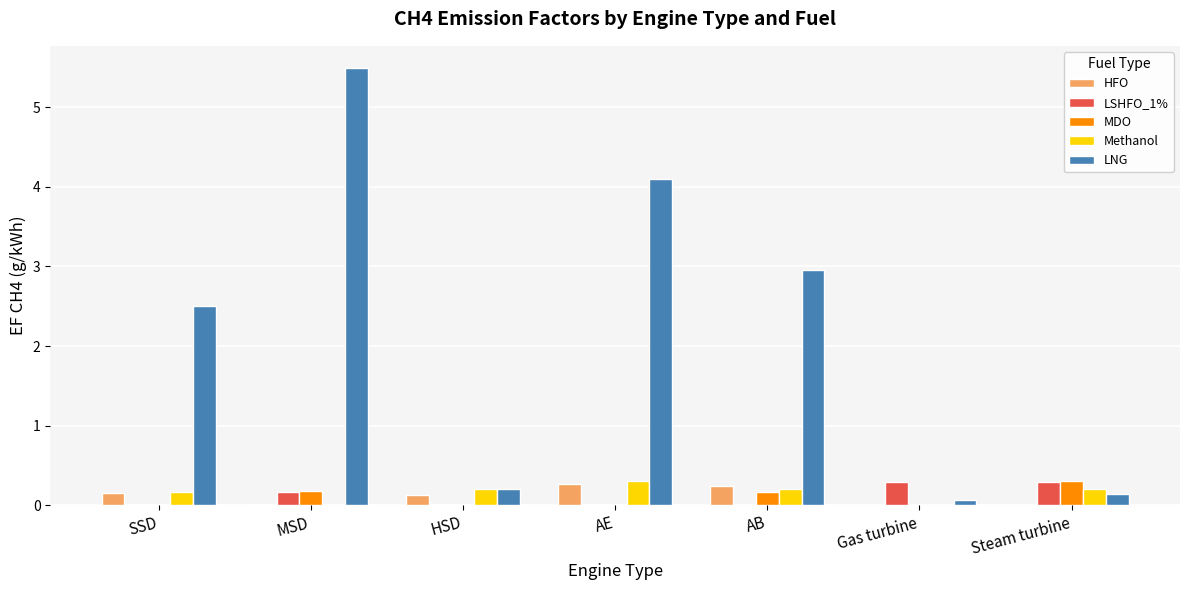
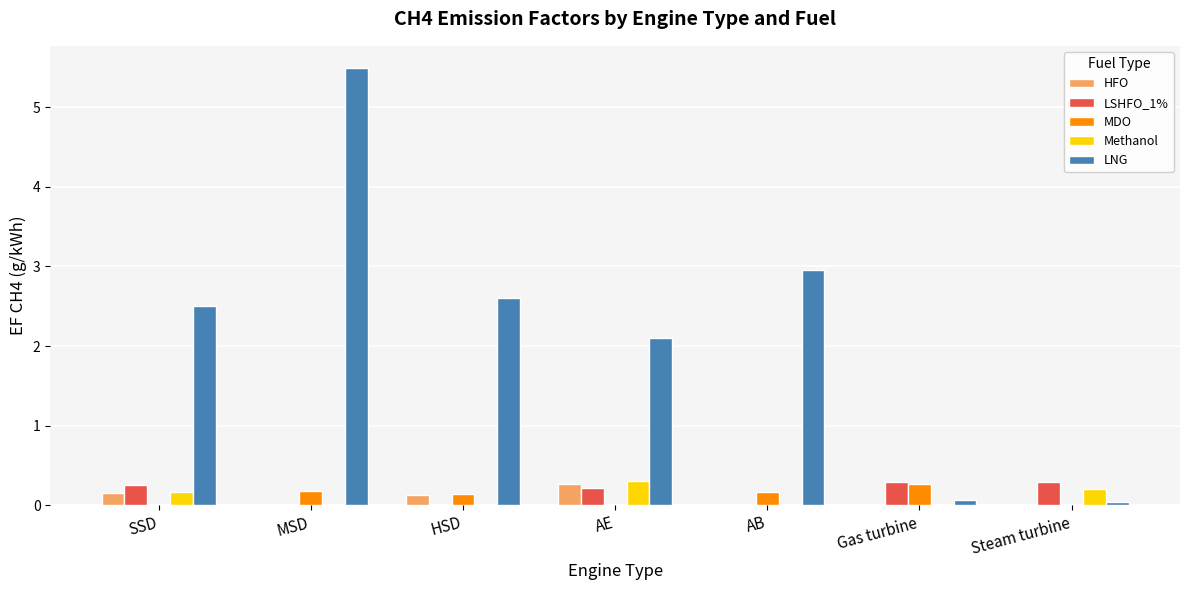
  {
    "HFO": {
      "SSD": 0.2,
      "HSD": 0.1,
      "AE": 0.3,
-     "AB": 0.2
+     "AB": 0.0
    },
    "LSHFO_1%": {
-     "SSD": 0.0,
-     "MSD": 0.2,
-     "AE": 0.0,
+     "SSD": 0.3,
+     "MSD": 0.0,
+     "AE": 0.2,
      "Gas turbine": 0.3,
      "Steam turbine": 0.3
    },
    "MDO": {
      "MSD": 0.2,
-     "HSD": 0.0,
+     "HSD": 0.1,
      "AB": 0.2,
-     "Gas turbine": 0.0,
-     "Steam turbine": 0.3
+     "Gas turbine": 0.3,
+     "Steam turbine": 0.0
    },
    "Methanol": {
      "SSD": 0.2,
-     "HSD": 0.2,
+     "HSD": 0.0,
      "AE": 0.3,
-     "AB": 0.2,
+     "AB": 0.0,
      "Gas turbine": 0.0,
      "Steam turbine": 0.2
    },
    "LNG": {
      "SSD": 2.5,
      "MSD": 5.5,
-     "HSD": 0.2,
-     "AE": 4.1,
+     "HSD": 2.6,
+     "AE": 2.1,
      "AB": 3.0,
      "Gas turbine": 0.1,
-     "Steam turbine": 0.1
+     "Steam turbine": 0.0
    }
  }
